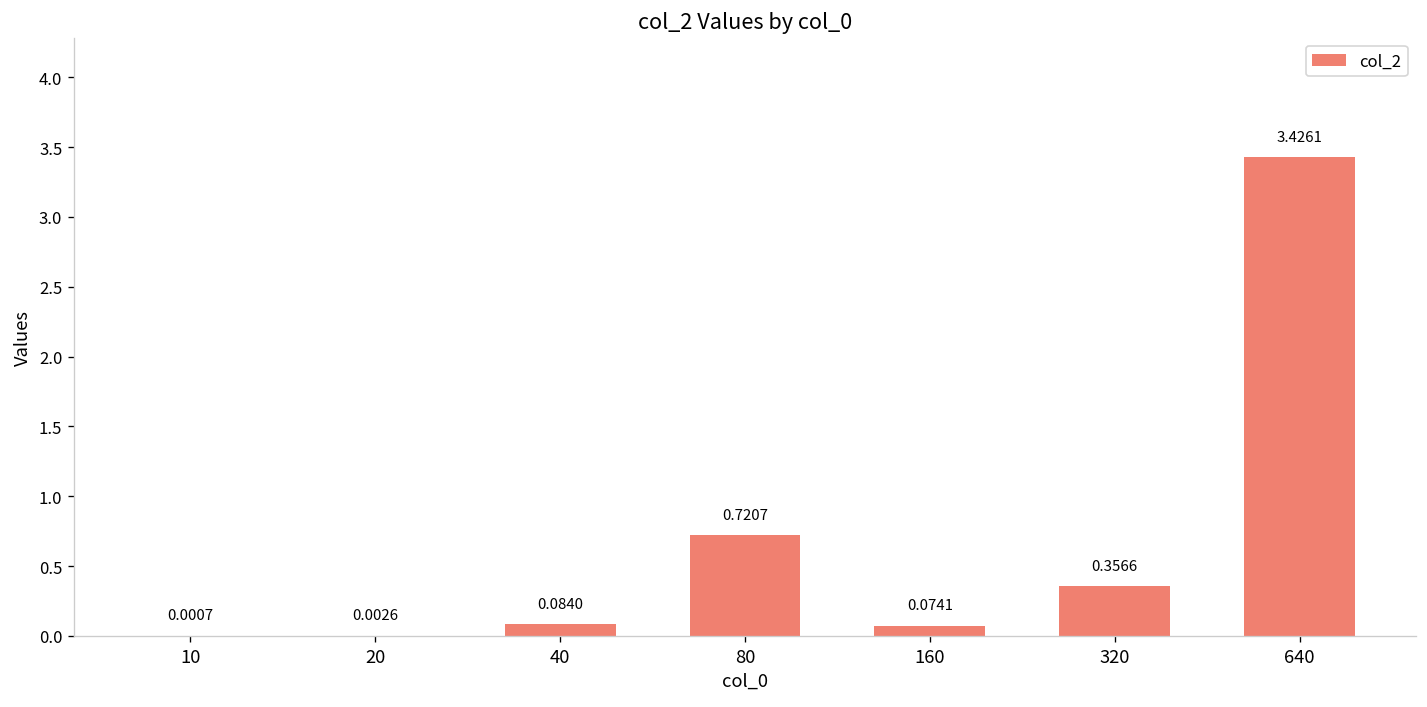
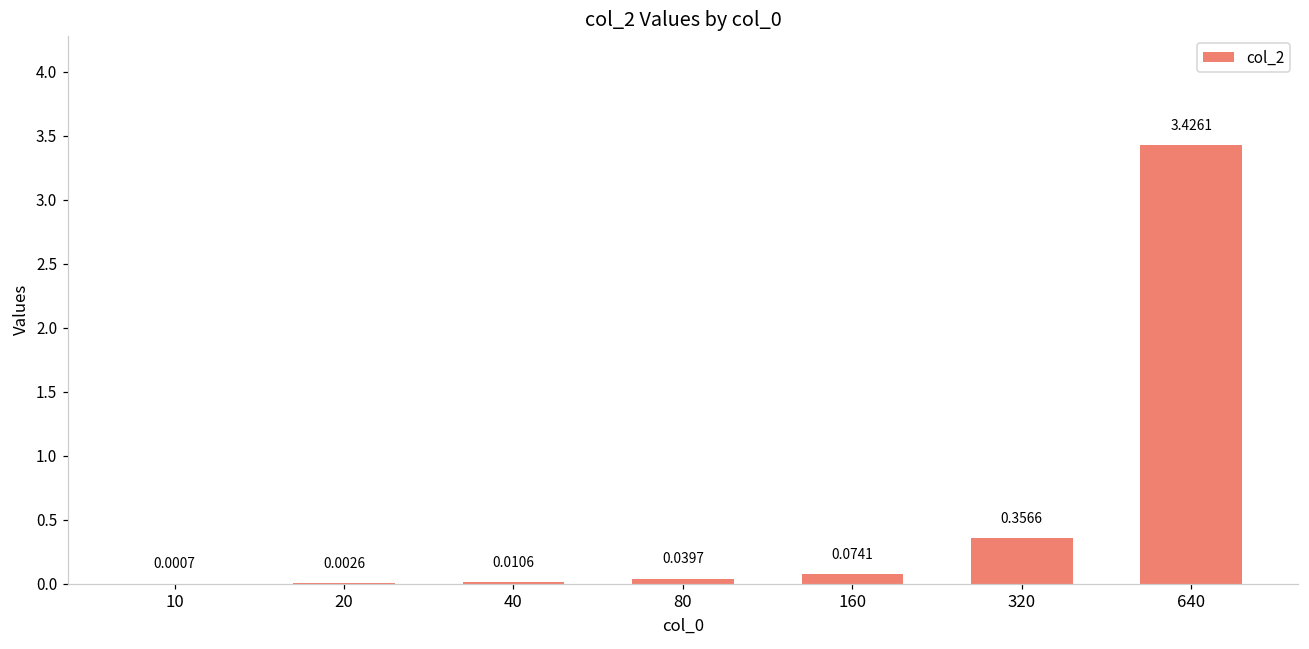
  {
    "10": 0.0007,
    "20": 0.0026,
-   "40": 0.0840,
-   "80": 0.7207,
+   "40": 0.0106,
+   "80": 0.0397,
    "160": 0.0741,
    "320": 0.3566,
    "640": 3.4261
  }
